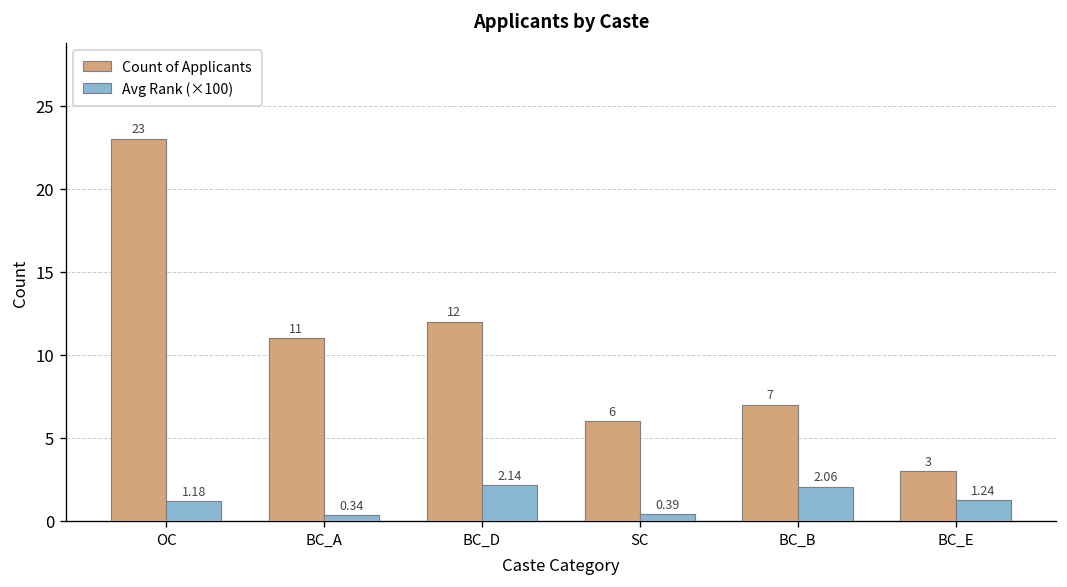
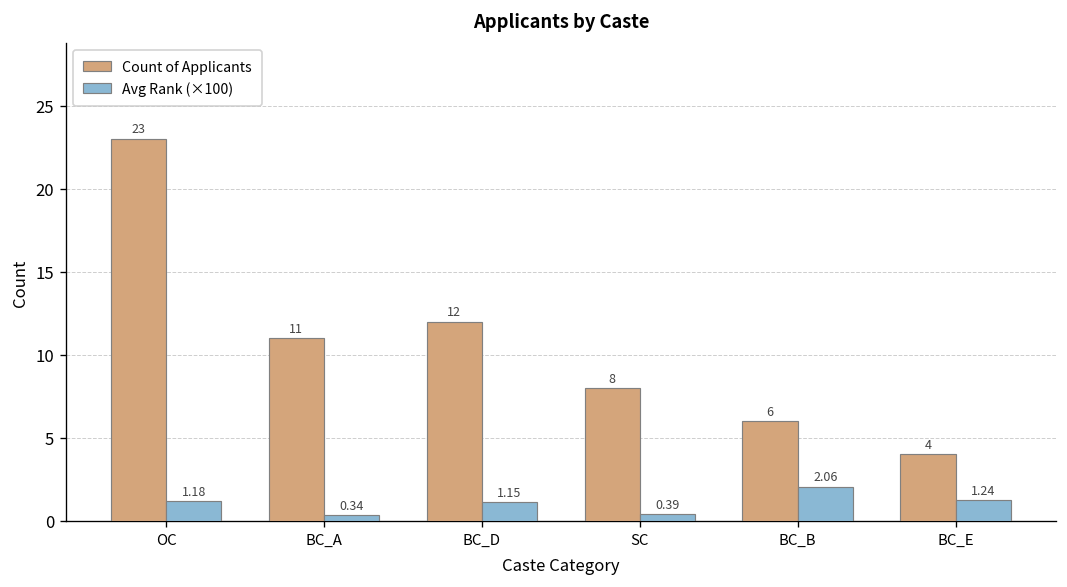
  {
    "Count of Applicants": {
      "OC": 23,
      "BC_A": 11,
      "BC_D": 12,
-     "SC": 6,
-     "BC_B": 7,
-     "BC_E": 3
+     "SC": 8,
+     "BC_B": 6,
+     "BC_E": 4
    },
    "Avg Rank (×100)": {
      "OC": 1.18,
      "BC_A": 0.34,
-     "BC_D": 2.14,
+     "BC_D": 1.15,
      "SC": 0.39,
      "BC_B": 2.06,
      "BC_E": 1.24
    }
  }
